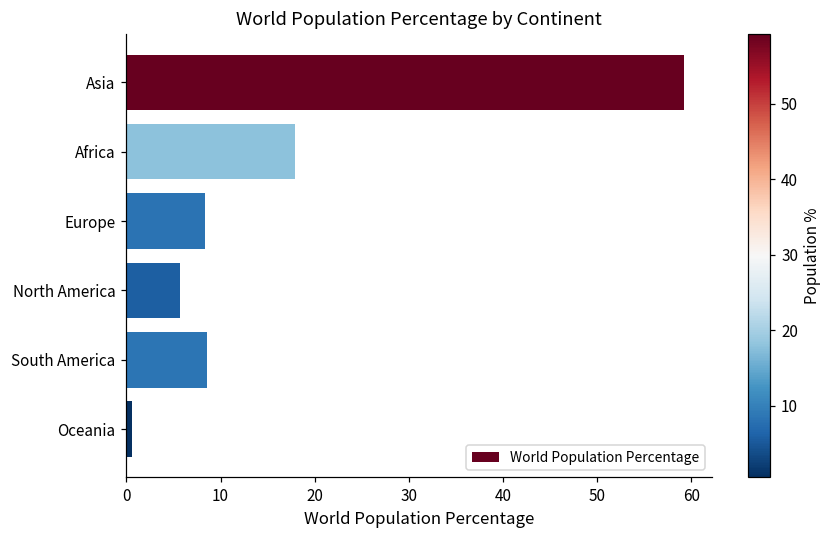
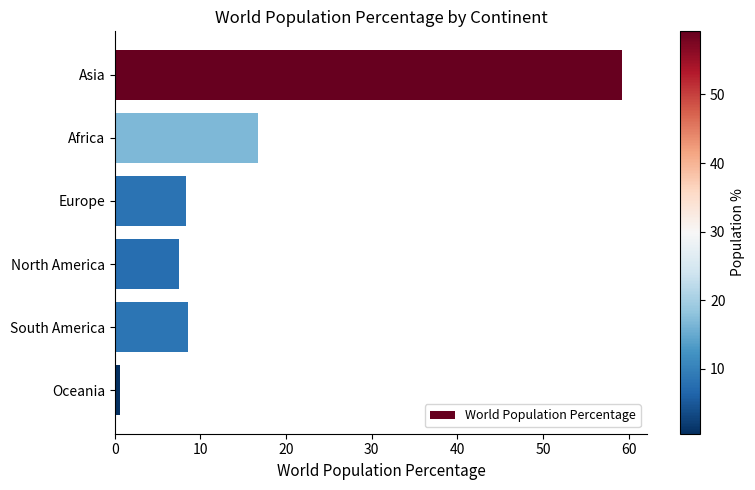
  {
    "Asia": 59,
-   "Africa": 18,
+   "Africa": 17,
    "Europe": 8,
-   "North America": 6,
+   "North America": 8,
    "South America": 9,
    "Oceania": 1
  }
